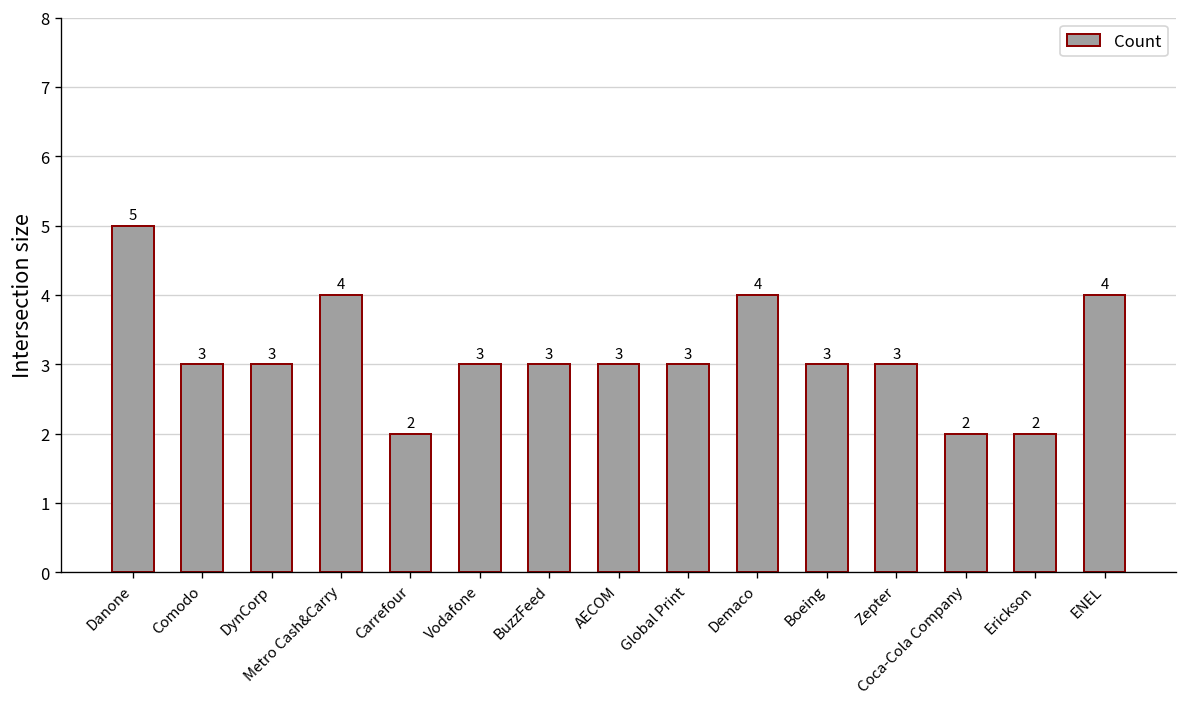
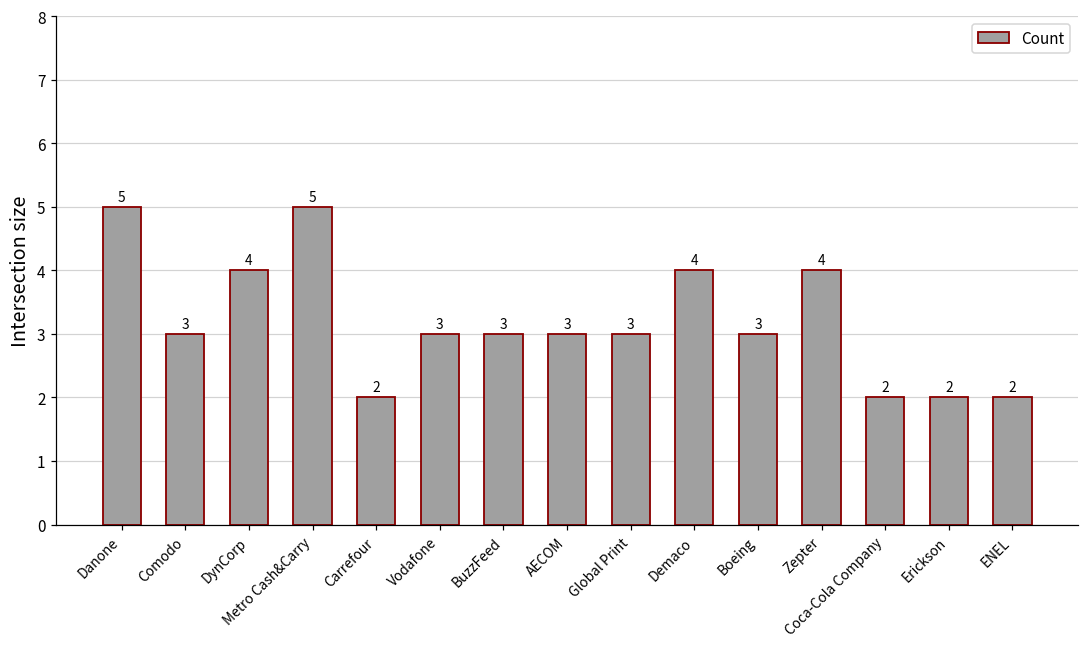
  {
    "Danone": 5,
    "Comodo": 3,
-   "DynCorp": 3,
-   "Metro Cash&Carry": 4,
+   "DynCorp": 4,
+   "Metro Cash&Carry": 5,
    "Carrefour": 2,
    "Vodafone": 3,
    "BuzzFeed": 3,
    "AECOM": 3,
    "Global Print": 3,
    "Demaco": 4,
    "Boeing": 3,
-   "Zepter": 3,
+   "Zepter": 4,
    "Coca-Cola Company": 2,
    "Erickson": 2,
-   "ENEL": 4
+   "ENEL": 2
  }
